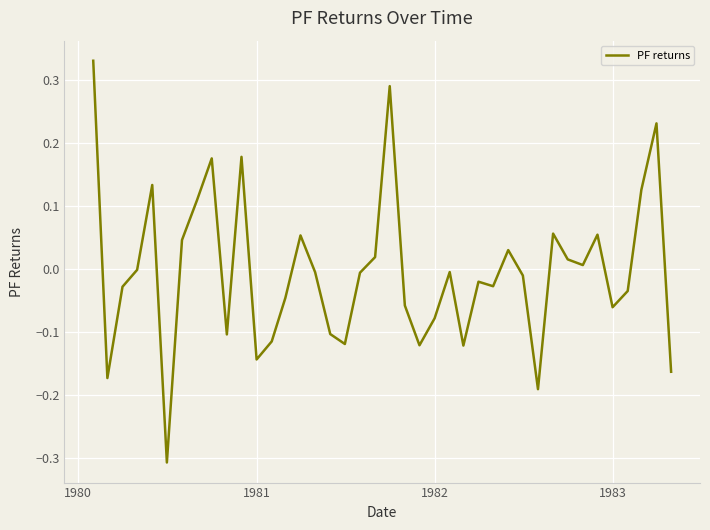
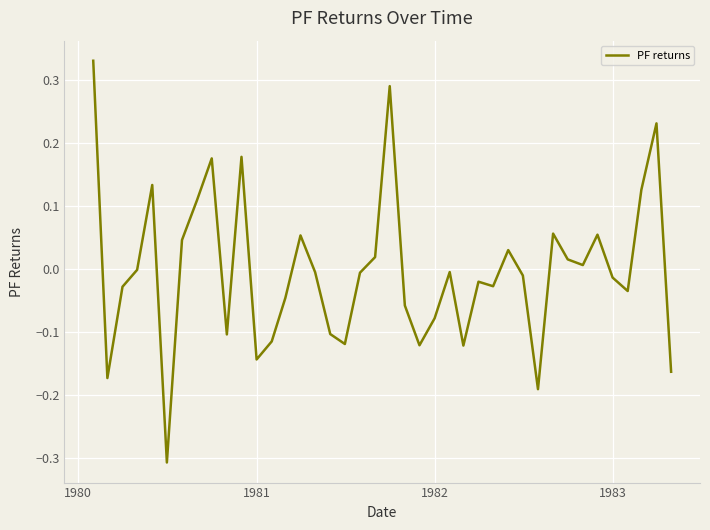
  {
    "1981": -0.14,
    "1982": -0.08,
-   "1983": -0.06
+   "1983": -0.01
  }
